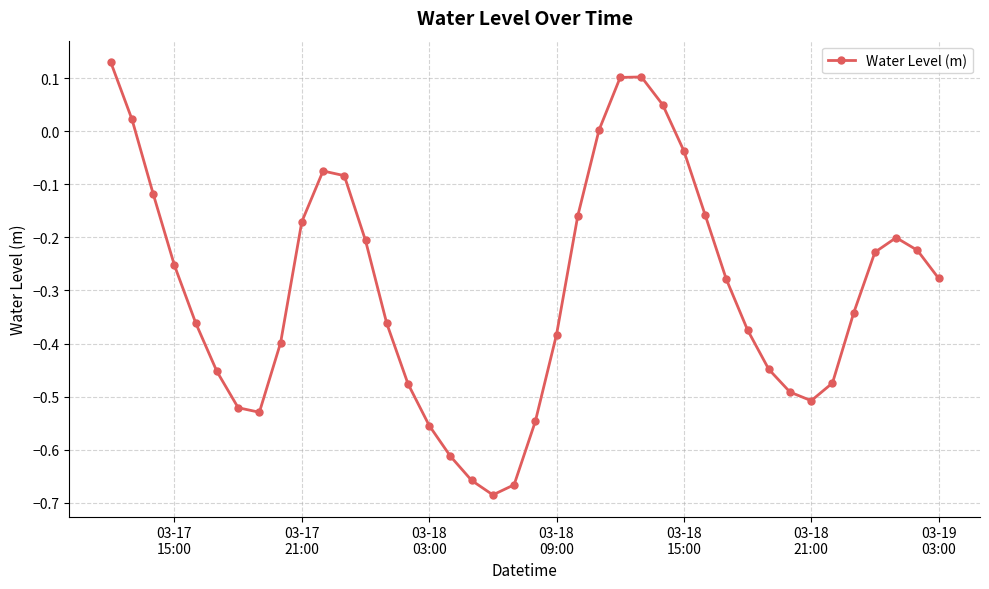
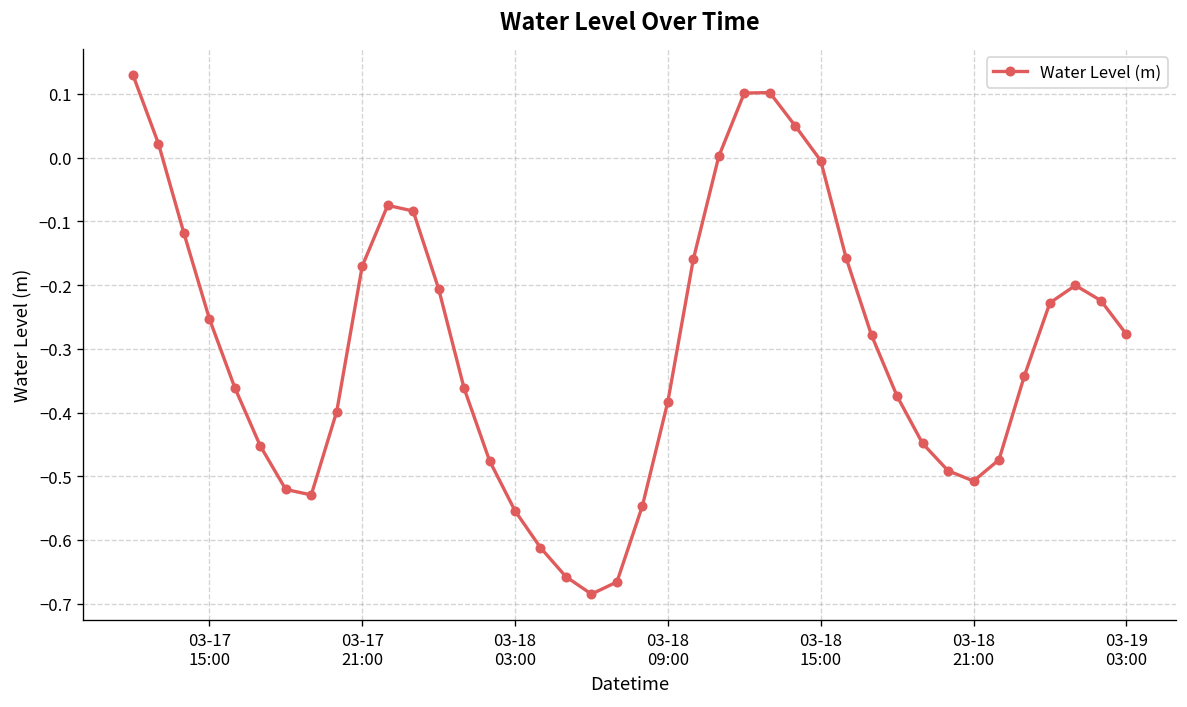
  {
    "03-17 15:00": -0.25,
    "03-17 21:00": -0.17,
    "03-18 03:00": -0.55,
    "03-18 09:00": -0.38,
-   "03-18 15:00": -0.04,
+   "03-18 15:00": 0.00,
    "03-18 21:00": -0.51,
    "03-19 03:00": -0.28
  }
